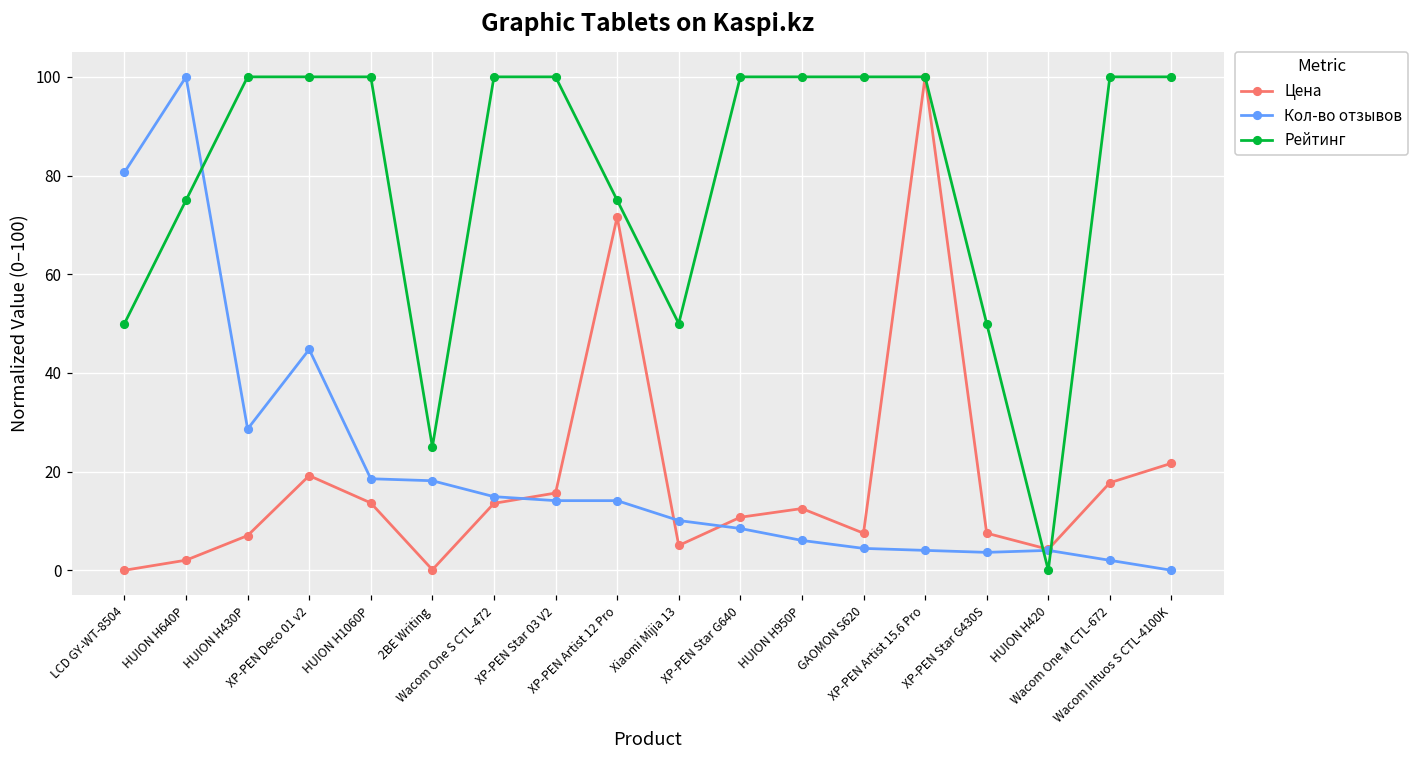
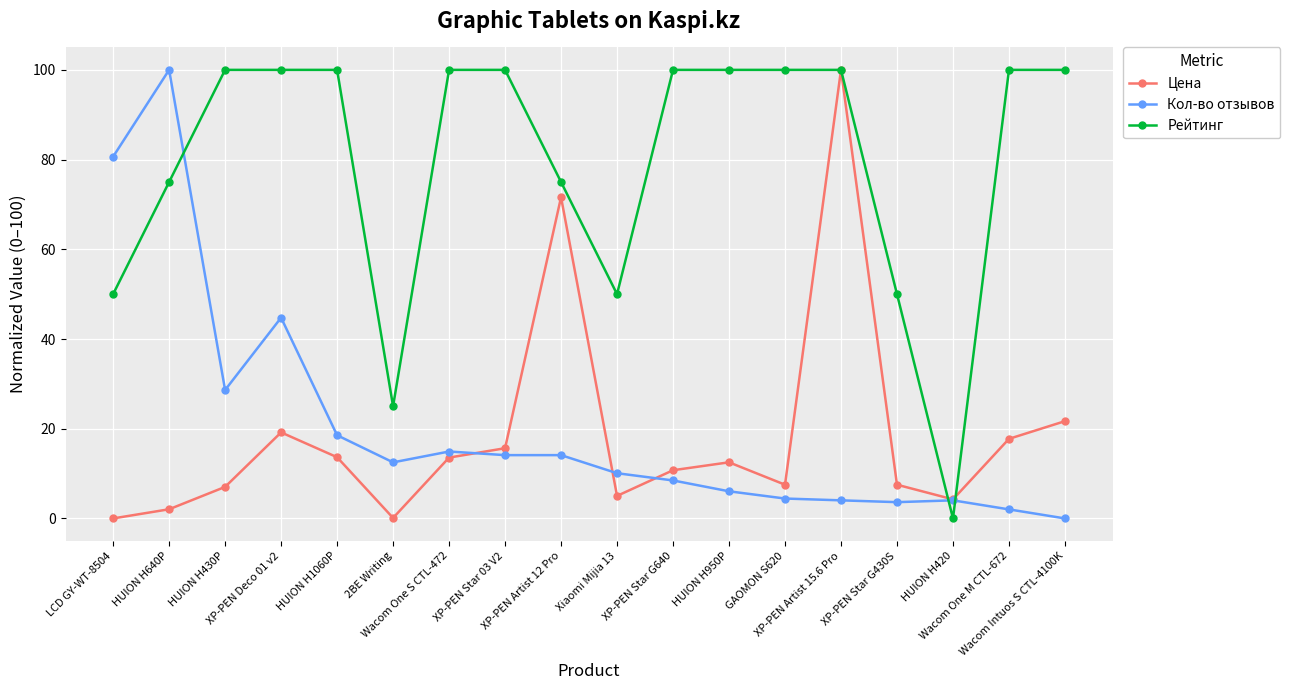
  {
    "Цена": {
      "LCD GY-WT-8504": 0,
      "HUION H640P": 2,
      "HUION H430P": 7,
      "XP-PEN Deco 01 v2": 19,
      "HUION H1060P": 14,
      "2BE Writing": 0,
      "Wacom One S CTL-472": 14,
      "XP-PEN Star 03 V2": 16,
      "XP-PEN Artist 12 Pro": 72,
      "Xiaomi Mijia 13": 5,
      "XP-PEN Star G640": 11,
      "HUION H950P": 13,
      "GAOMON S620": 8,
      "XP-PEN Star G430S": 8,
      "Wacom One M CTL-672": 18,
      "Wacom Intuos S CTL-4100K": 22
    },
    "Кол-во отзывов": {
      "LCD GY-WT-8504": 81,
      "HUION H640P": 100,
      "HUION H430P": 29,
      "XP-PEN Deco 01 v2": 45,
      "HUION H1060P": 19,
-     "2BE Writing": 18,
+     "2BE Writing": 13,
      "Wacom One S CTL-472": 15,
      "XP-PEN Star 03 V2": 14,
      "XP-PEN Artist 12 Pro": 14,
      "Xiaomi Mijia 13": 10,
      "XP-PEN Star G640": 8,
      "HUION H950P": 6,
      "GAOMON S620": 4,
      "XP-PEN Artist 15.6 Pro": 4,
      "XP-PEN Star G430S": 4,
      "Wacom One M CTL-672": 2,
      "Wacom Intuos S CTL-4100K": 0
    },
    "Рейтинг": {
      "LCD GY-WT-8504": 50,
      "HUION H640P": 75,
      "HUION H430P": 100,
      "XP-PEN Deco 01 v2": 100,
      "HUION H1060P": 100,
      "2BE Writing": 25,
      "Wacom One S CTL-472": 100,
      "XP-PEN Star 03 V2": 100,
      "XP-PEN Artist 12 Pro": 75,
      "Xiaomi Mijia 13": 50,
      "XP-PEN Star G640": 100,
      "HUION H950P": 100,
      "GAOMON S620": 100,
      "XP-PEN Star G430S": 50,
      "HUION H420": 0,
      "Wacom One M CTL-672": 100,
      "Wacom Intuos S CTL-4100K": 100
    }
  }
